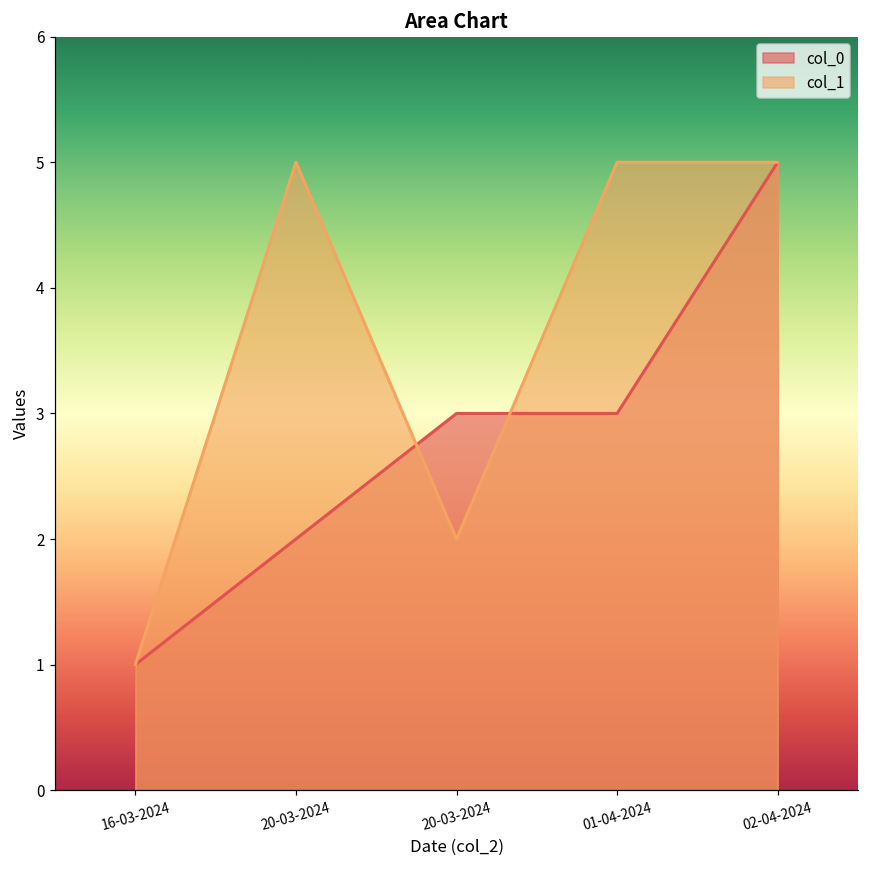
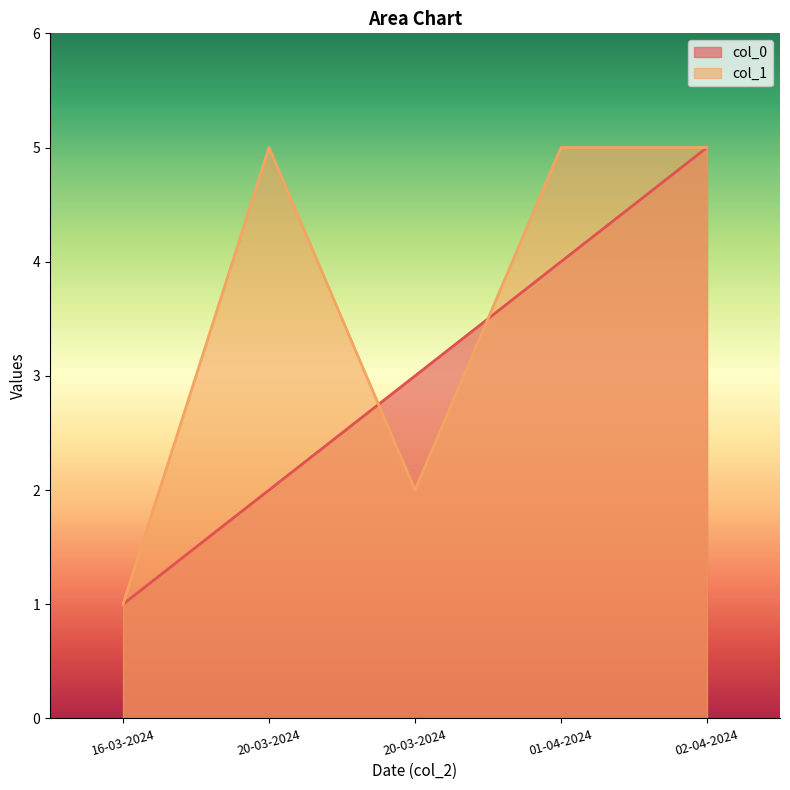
  {
    "col_0": {
-     "01-04-2024": 3
+     "01-04-2024": 4
    },
    "col_1": {
      "01-04-2024": 5
    }
  }
